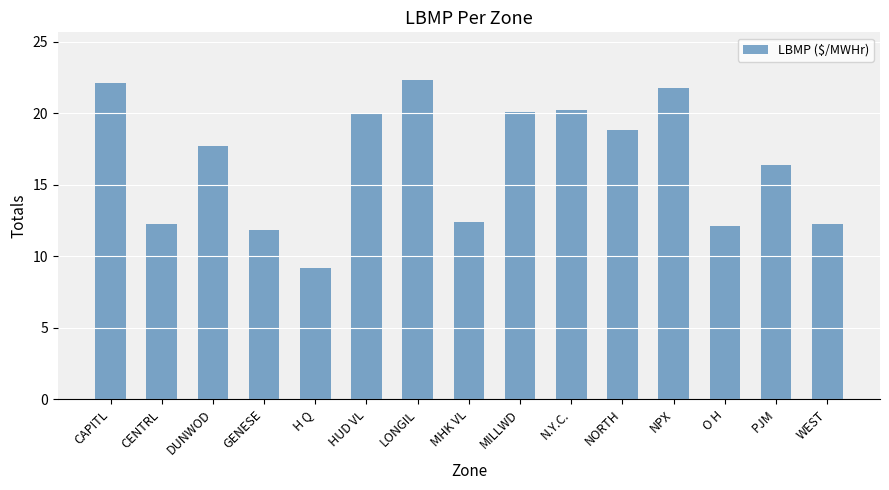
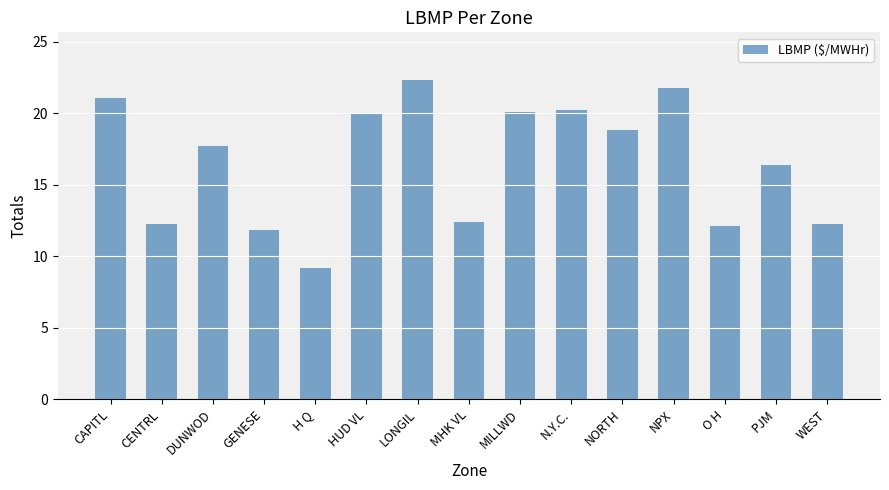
  {
-   "CAPITL": 22.1,
+   "CAPITL": 21.0,
    "CENTRL": 12.2,
    "DUNWOD": 17.7,
    "GENESE": 11.8,
    "H Q": 9.2,
    "HUD VL": 20.0,
    "LONGIL": 22.3,
    "MHK VL": 12.4,
    "MILLWD": 20.1,
    "N.Y.C.": 20.3,
    "NORTH": 18.9,
    "NPX": 21.7,
    "O H": 12.1,
    "PJM": 16.4,
    "WEST": 12.3
  }
